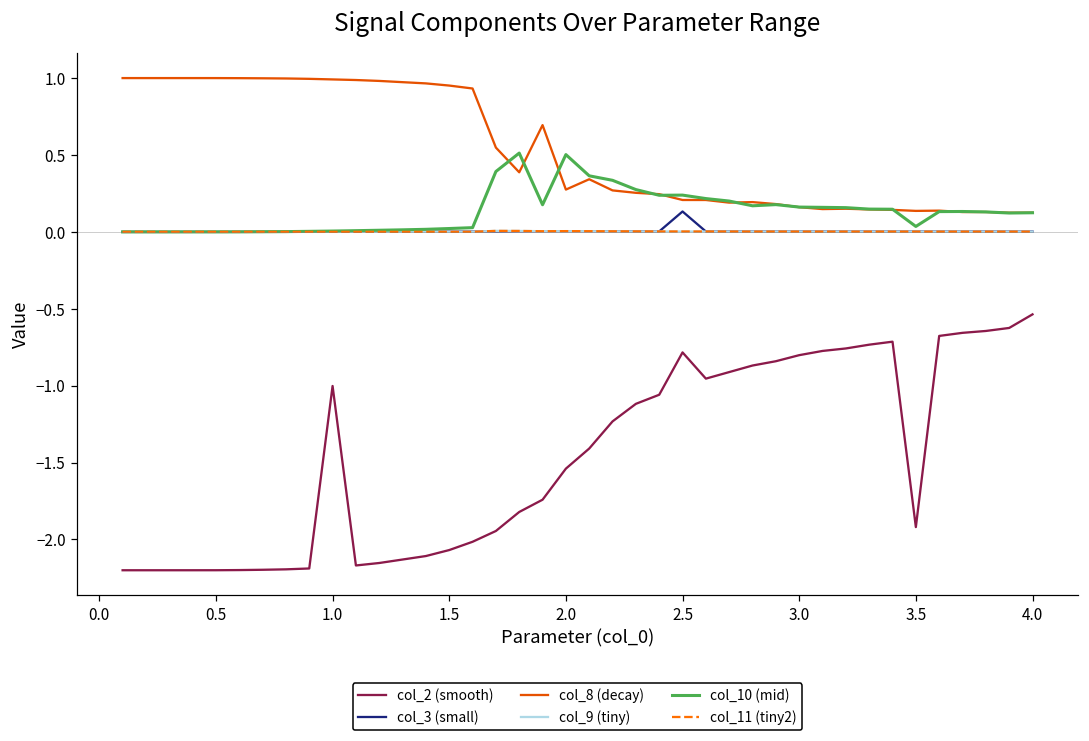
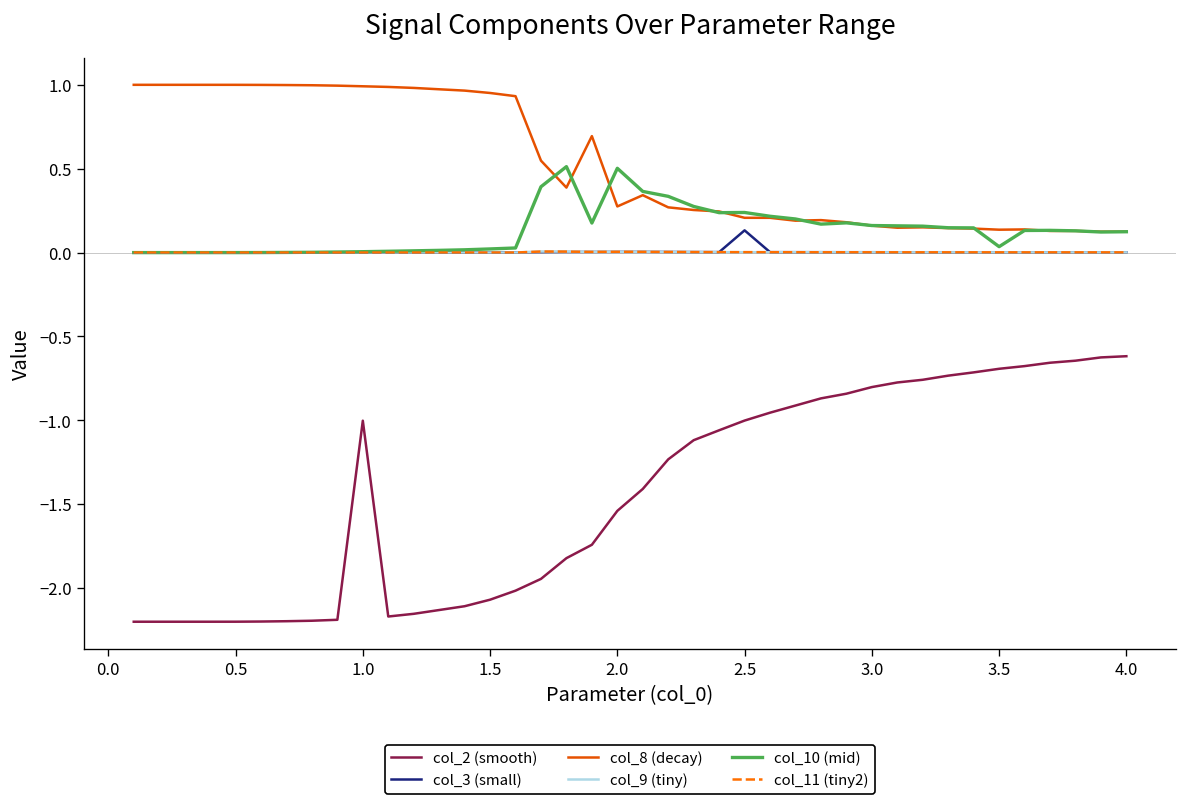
  {
    "col_2 (smooth)": {
      "0.5": -2.20,
      "1.0": -1.00,
      "1.5": -2.07,
      "2.0": -1.54,
-     "2.5": -0.78,
+     "2.5": -1.00,
      "3.0": -0.80,
-     "3.5": -1.92,
-     "4.0": -0.54
+     "3.5": -0.69,
+     "4.0": -0.62
    },
    "col_3 (small)": {
      "2.5": 0.13
    },
    "col_10 (mid)": {
      "1.5": 0.02,
      "2.0": 0.50,
      "2.5": 0.24,
      "3.5": 0.04
    }
  }
